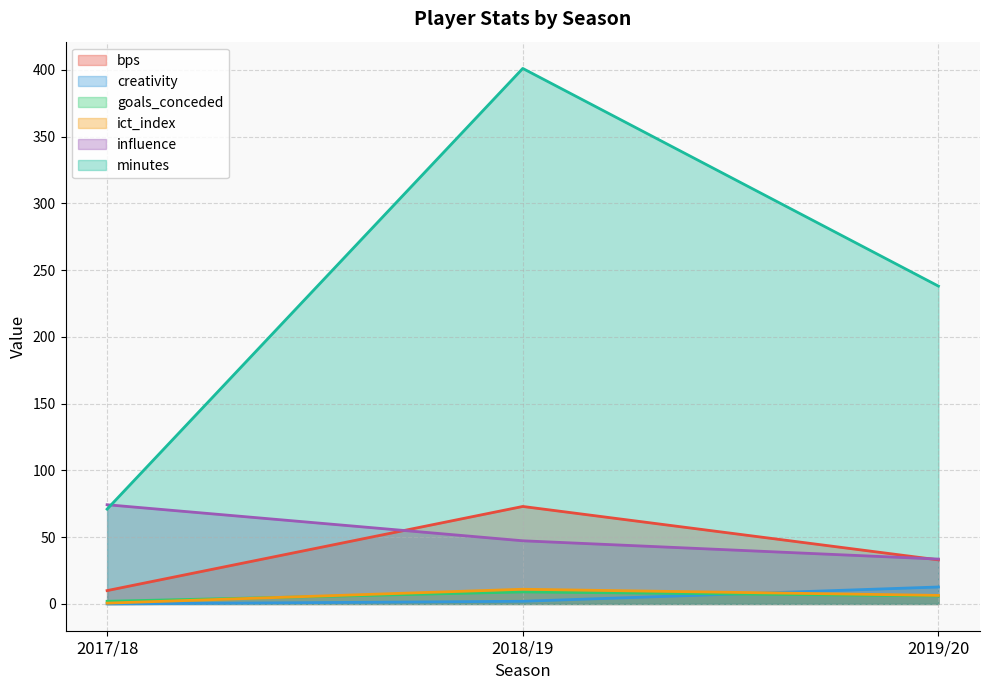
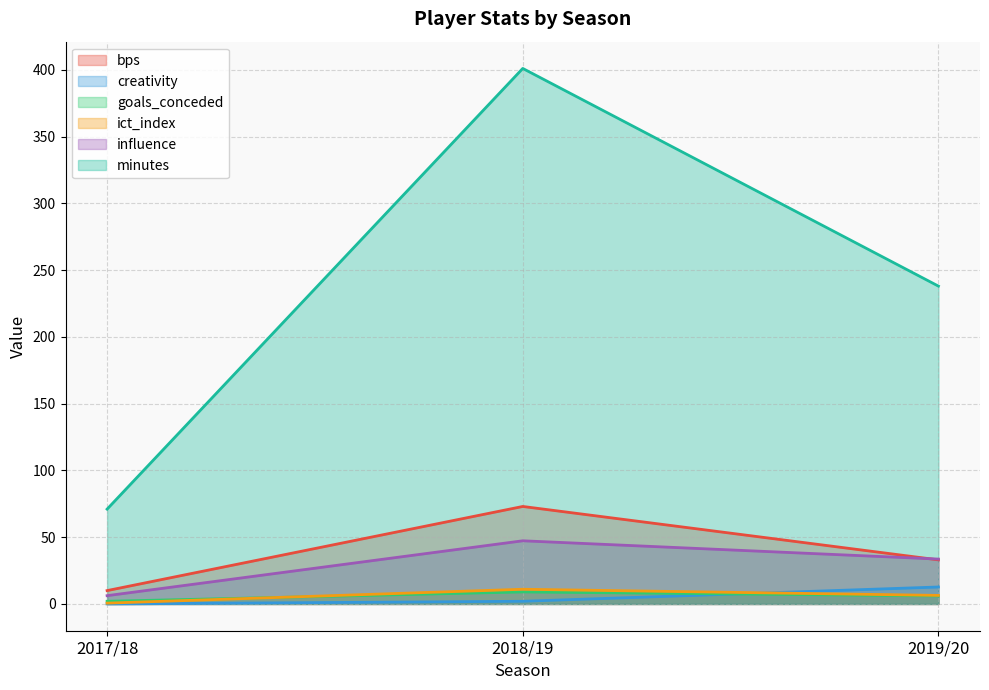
  {
    "influence": {
-     "2017/18": 74,
+     "2017/18": 6,
      "2018/19": 47
    }
  }
